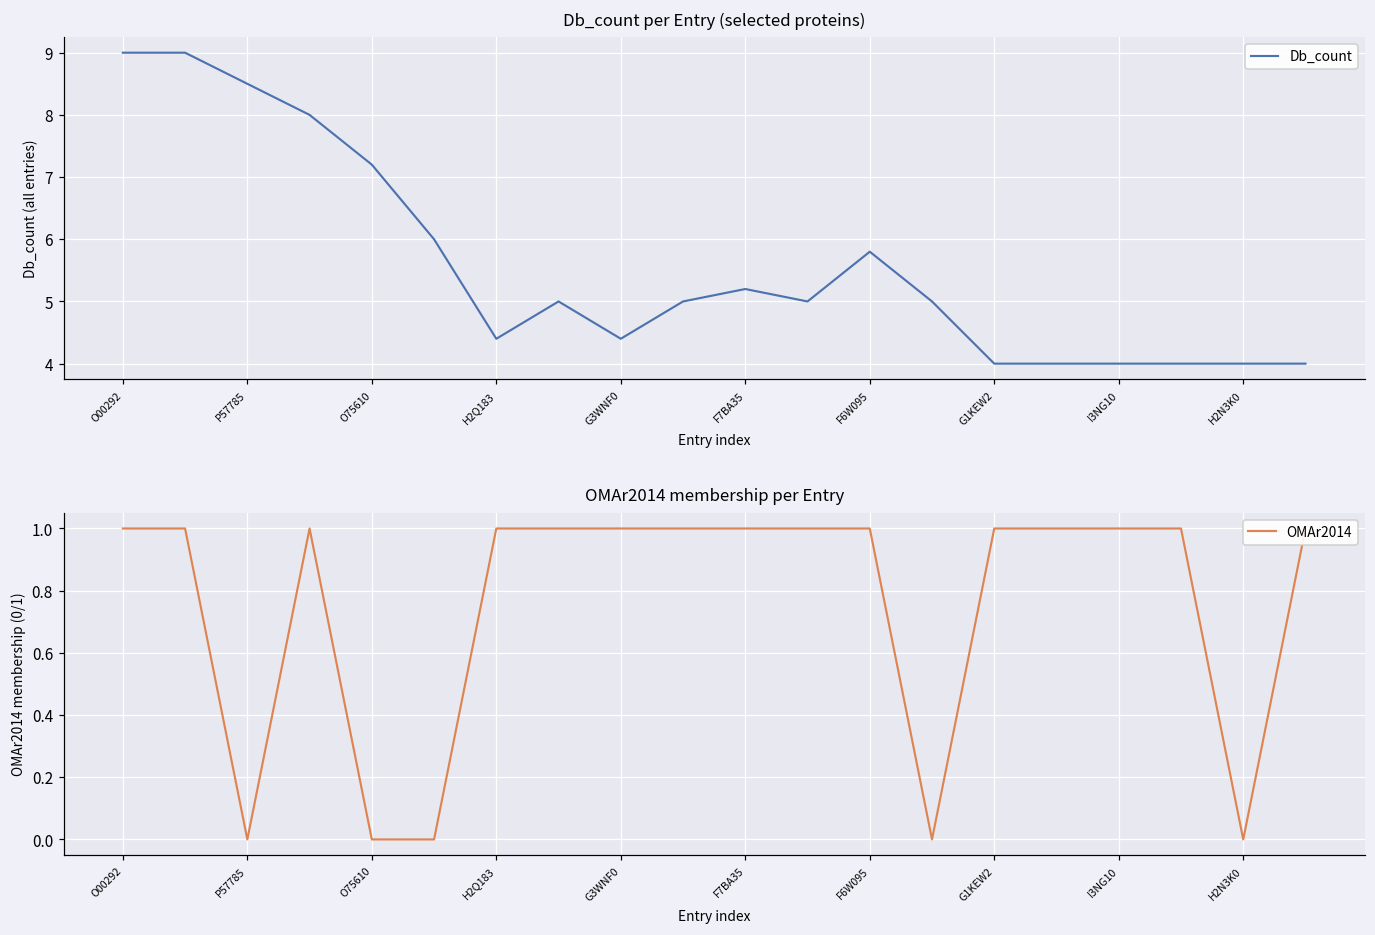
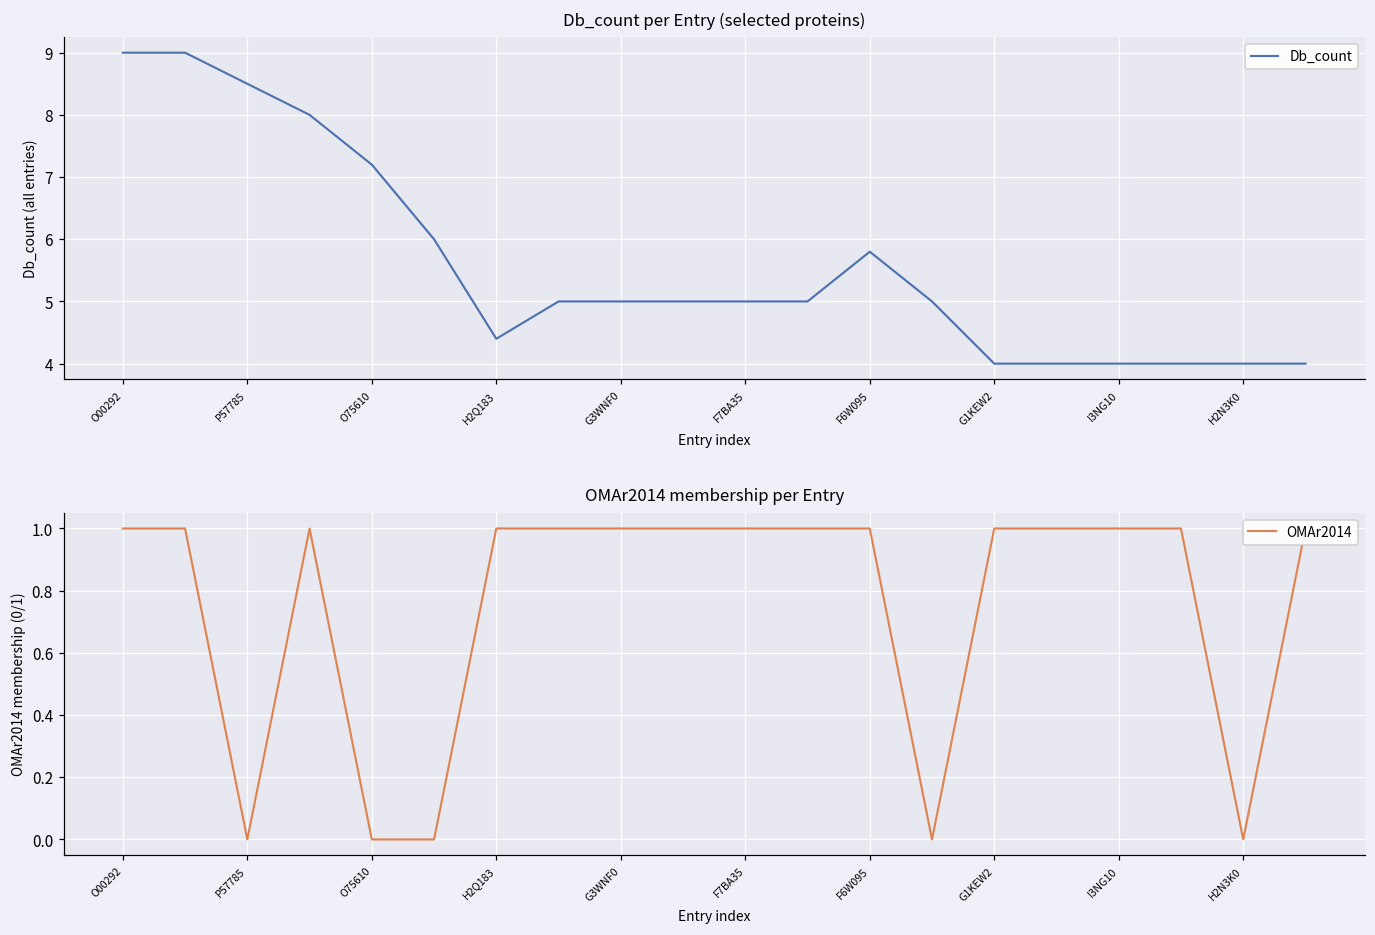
  {
    "Db_count per Entry (selected proteins)": {
      "O00292": 9.0,
      "P57785": 8.5,
      "O75610": 7.2,
      "H2Q183": 4.4,
-     "G3WNF0": 4.4,
-     "F7BA35": 5.2,
+     "G3WNF0": 5.0,
+     "F7BA35": 5.0,
      "F6W095": 5.8,
      "G1KEW2": 4.0,
      "I3NG10": 4.0,
      "H2N3K0": 4.0
    },
    "OMAr2014 membership per Entry": {
      "O00292": 1.00,
      "P57785": 0.00,
      "O75610": 0.00,
      "H2Q183": 1.00,
      "G3WNF0": 1.00,
      "F7BA35": 1.00,
      "F6W095": 1.00,
      "G1KEW2": 1.00,
      "I3NG10": 1.00,
      "H2N3K0": 0.00
    }
  }
